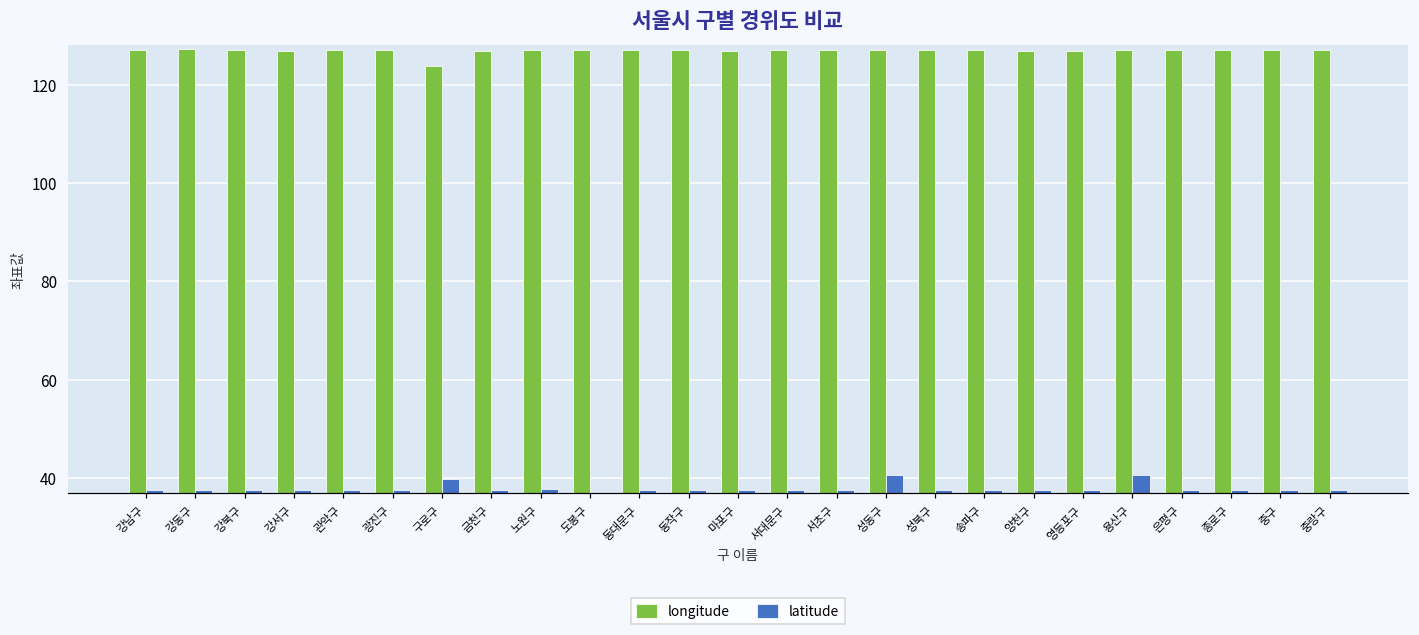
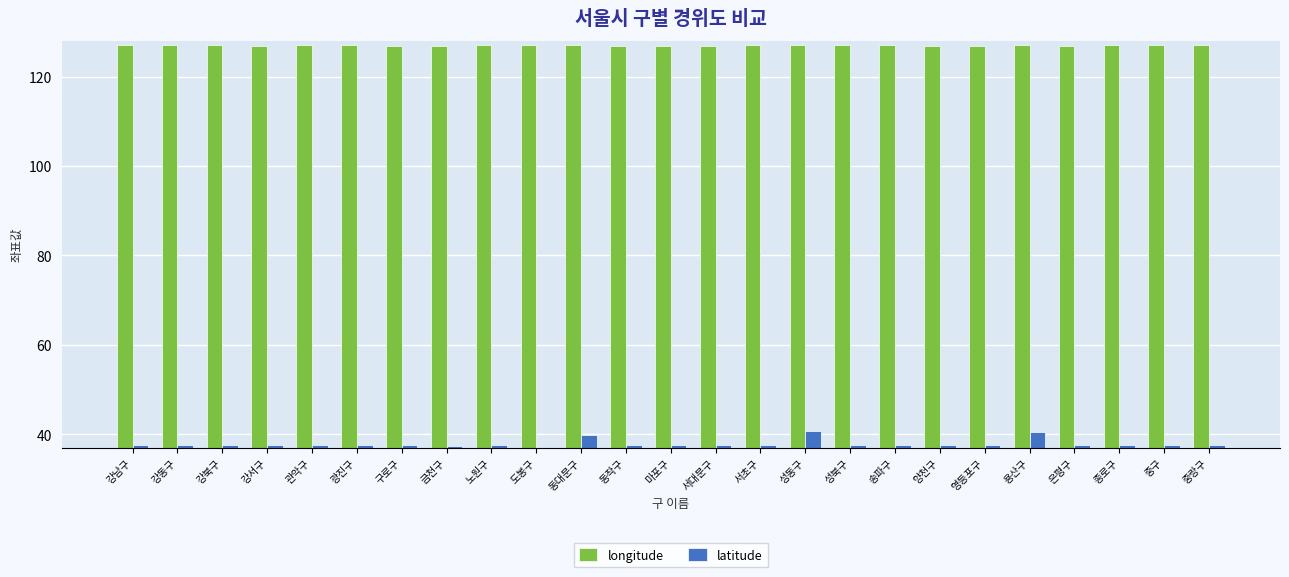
  {
    "longitude": {
      "강남구": 127,
      "강동구": 127,
      "강북구": 127,
      "강서구": 127,
      "관악구": 127,
      "광진구": 127,
-     "구로구": 124,
+     "구로구": 127,
      "금천구": 127,
      "노원구": 127,
      "도봉구": 127,
      "동대문구": 127,
      "동작구": 127,
      "마포구": 127,
      "서대문구": 127,
      "서초구": 127,
      "성동구": 127,
      "성북구": 127,
      "송파구": 127,
      "양천구": 127,
      "영등포구": 127,
      "용산구": 127,
      "은평구": 127,
      "종로구": 127,
      "중구": 127,
      "중랑구": 127
    },
    "latitude": {
      "강남구": 38,
      "강동구": 38,
      "강북구": 38,
      "강서구": 38,
      "관악구": 37,
      "광진구": 38,
-     "구로구": 40,
+     "구로구": 37,
      "금천구": 37,
      "노원구": 38,
-     "동대문구": 38,
+     "동대문구": 40,
      "동작구": 38,
      "마포구": 38,
      "서대문구": 38,
      "서초구": 37,
      "성동구": 41,
      "성북구": 38,
      "송파구": 38,
      "양천구": 38,
      "영등포구": 38,
      "용산구": 41,
      "은평구": 38,
      "종로구": 38,
      "중구": 38,
      "중랑구": 38
    }
  }
